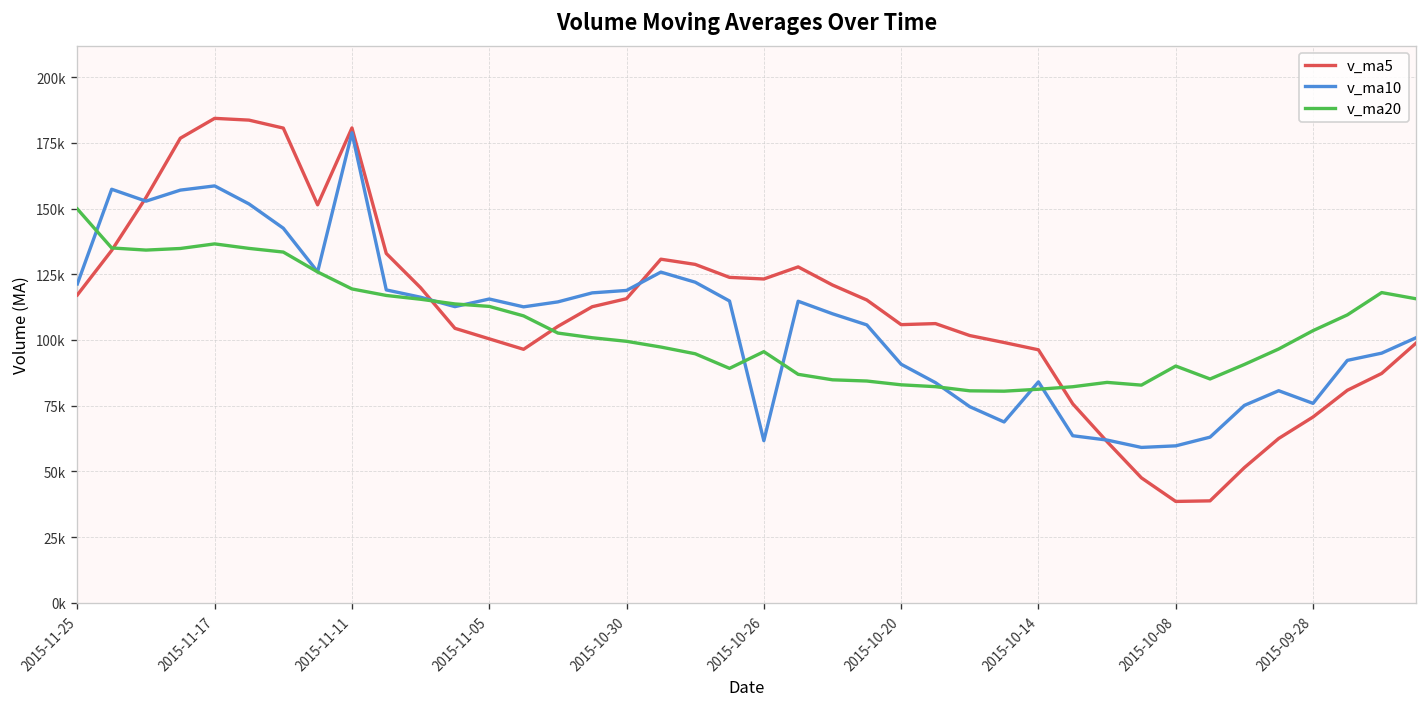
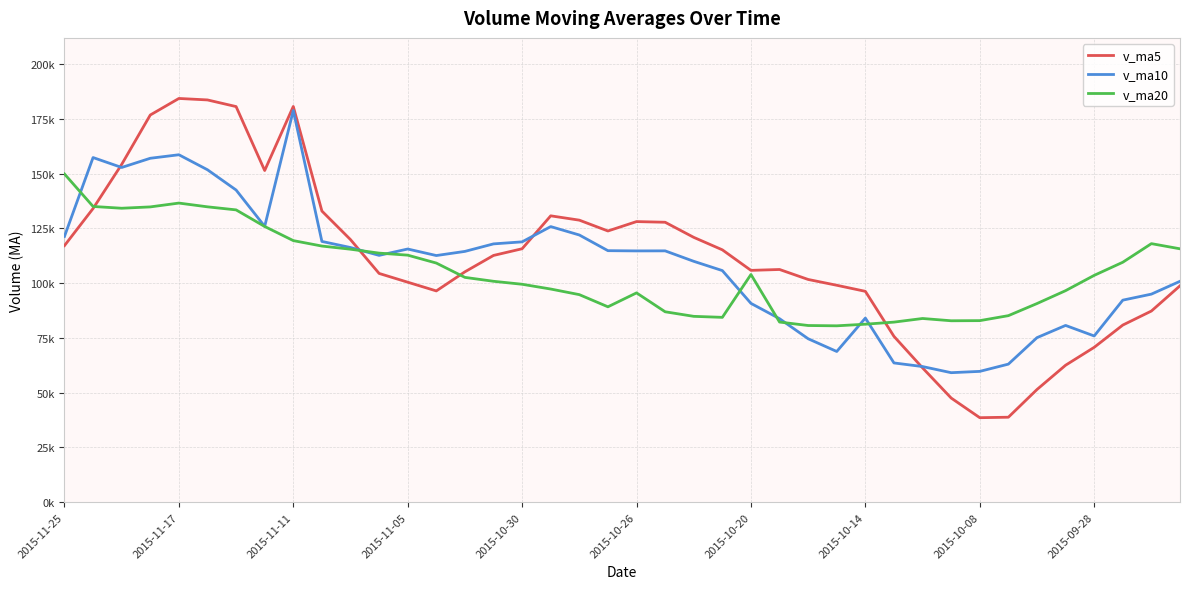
  {
    "v_ma5": {
      "2015-11-25": 117000,
      "2015-11-17": 184000,
      "2015-11-11": 181000,
      "2015-11-05": 100000,
      "2015-10-30": 116000,
-     "2015-10-26": 123000,
+     "2015-10-26": 128000,
      "2015-10-20": 106000,
      "2015-10-14": 96000,
      "2015-10-08": 39000,
      "2015-09-28": 71000
    },
    "v_ma10": {
      "2015-11-25": 121000,
      "2015-11-17": 159000,
      "2015-11-11": 179000,
      "2015-11-05": 116000,
      "2015-10-30": 119000,
-     "2015-10-26": 62000,
+     "2015-10-26": 115000,
      "2015-10-20": 91000,
      "2015-10-14": 84000,
      "2015-10-08": 60000,
      "2015-09-28": 76000
    },
    "v_ma20": {
      "2015-11-25": 150000,
      "2015-11-17": 137000,
      "2015-11-11": 119000,
      "2015-11-05": 113000,
      "2015-10-30": 99000,
      "2015-10-26": 96000,
-     "2015-10-20": 83000,
+     "2015-10-20": 104000,
      "2015-10-14": 81000,
-     "2015-10-08": 90000,
+     "2015-10-08": 83000,
      "2015-09-28": 104000
    }
  }
